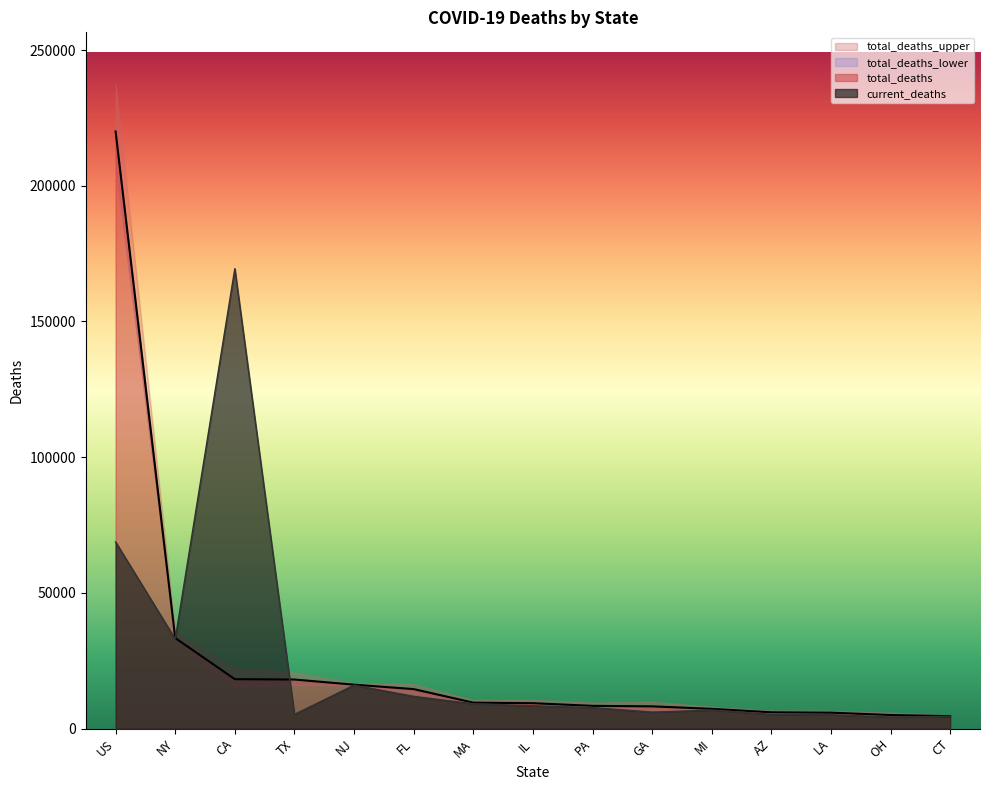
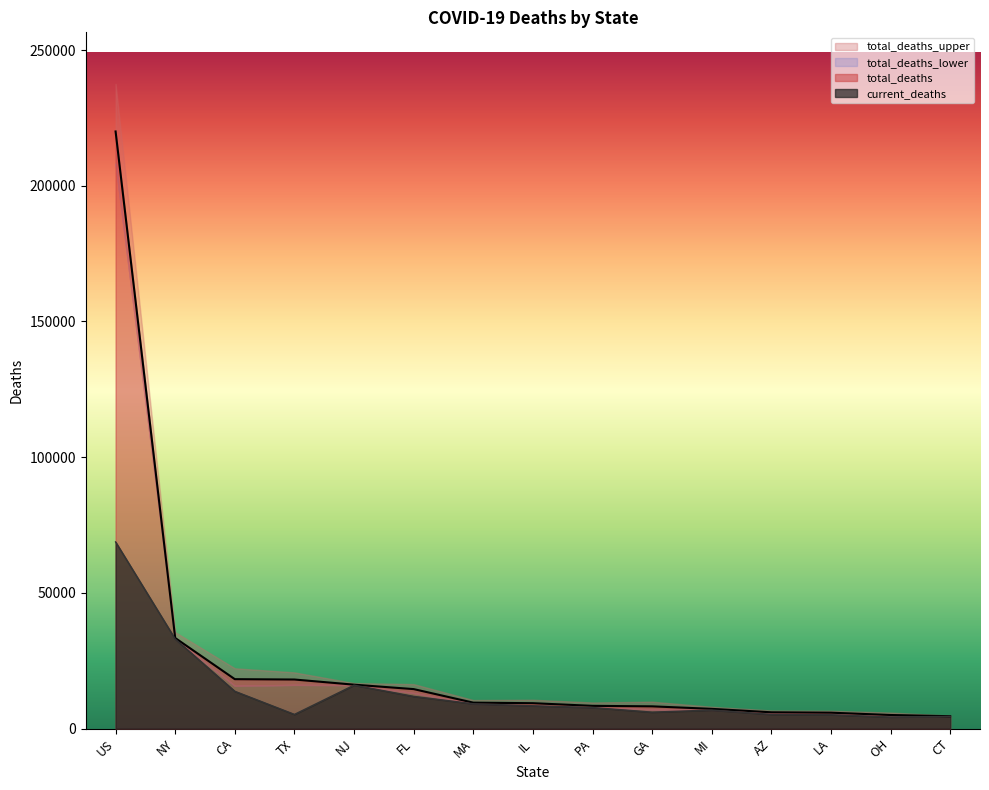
  {
    "current_deaths": {
      "US": 69000,
-     "CA": 169000,
+     "CA": 14000,
      "TX": 5000,
      "FL": 12000,
      "GA": 6000
    }
  }
